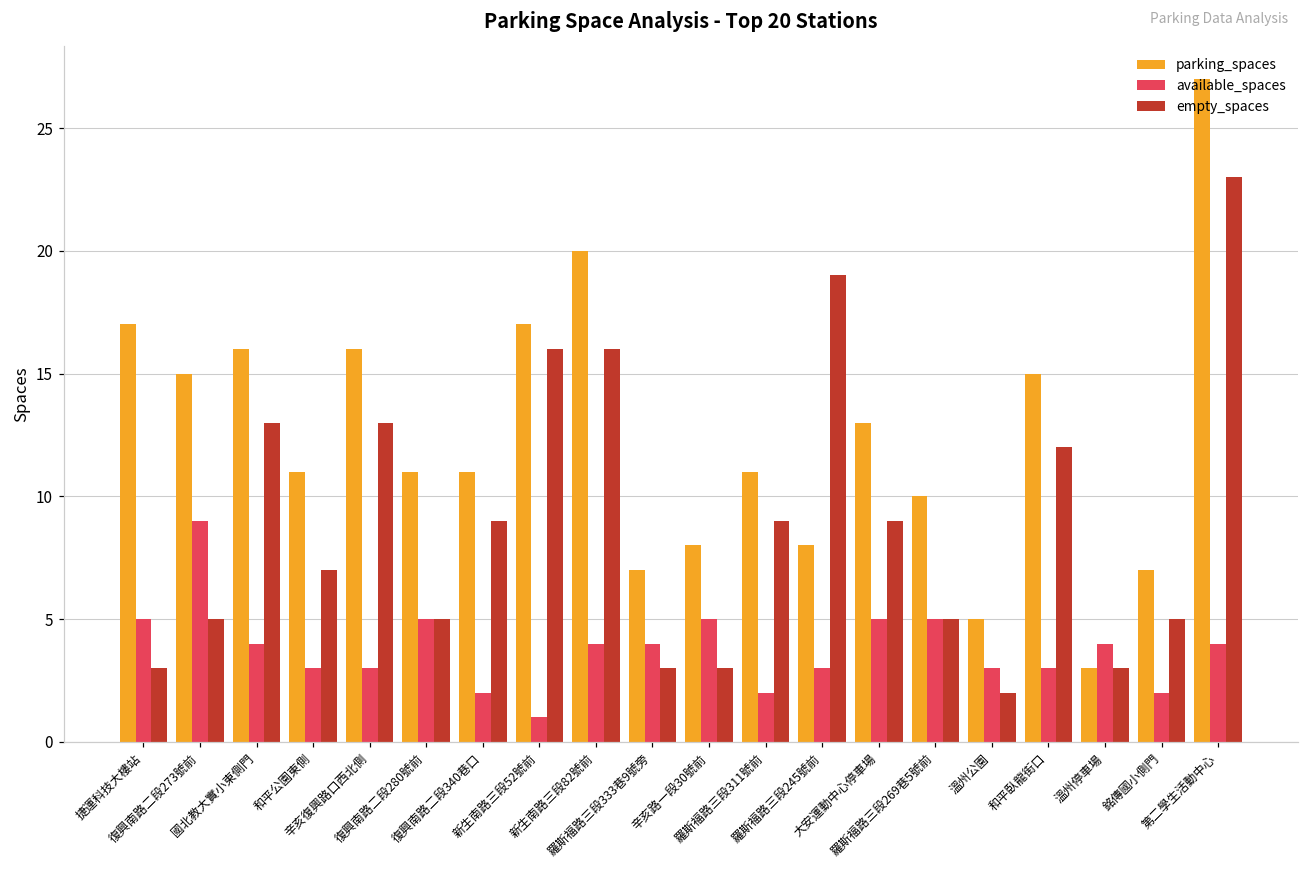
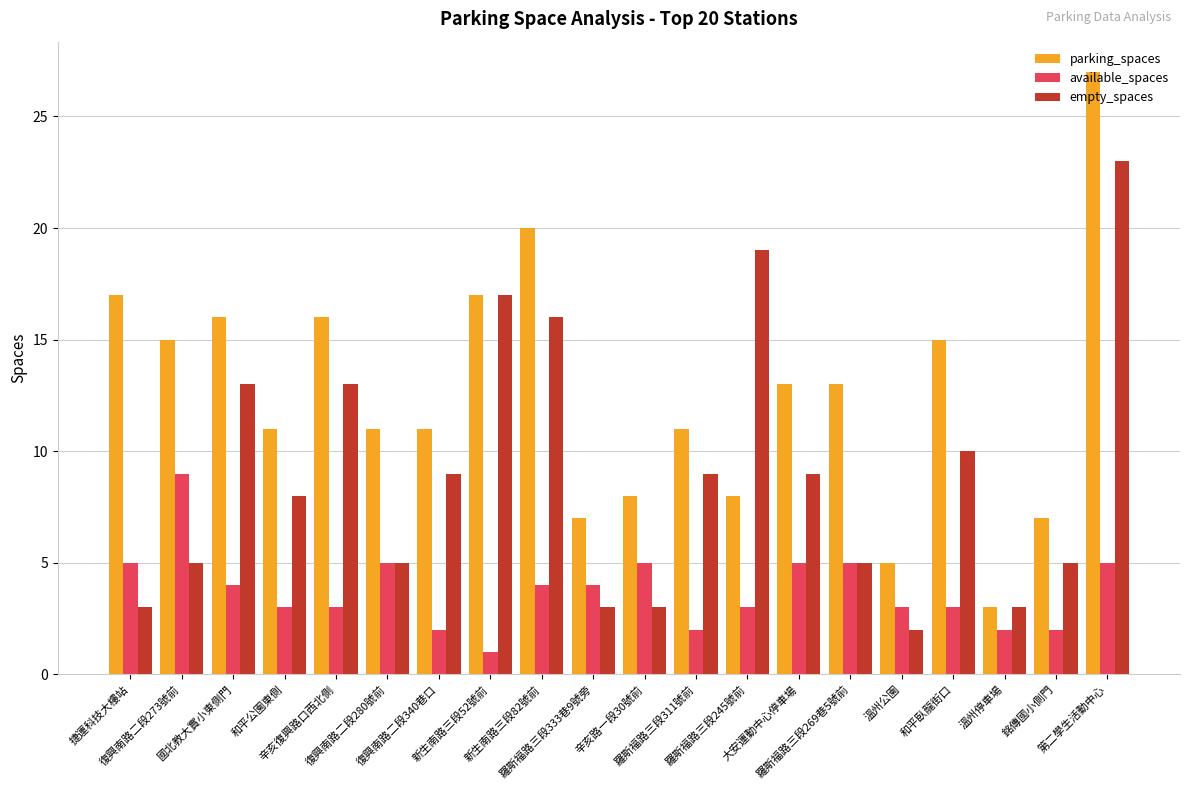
  {
    "parking_spaces": {
      "捷運科技大樓站": 17,
      "復興南路二段273號前": 15,
      "國北教大實小東側門": 16,
      "和平公園東側": 11,
      "辛亥復興路口西北側": 16,
      "復興南路二段280號前": 11,
      "復興南路二段340巷口": 11,
      "新生南路三段52號前": 17,
      "新生南路三段82號前": 20,
      "羅斯福路三段333巷9號旁": 7,
      "辛亥路一段30號前": 8,
      "羅斯福路三段311號前": 11,
      "羅斯福路三段245號前": 8,
      "大安運動中心停車場": 13,
-     "羅斯福路三段269巷5號前": 10,
+     "羅斯福路三段269巷5號前": 13,
      "溫州公園": 5,
      "和平臥龍街口": 15,
      "溫州停車場": 3,
      "銘傳國小側門": 7,
      "第二學生活動中心": 27
    },
    "available_spaces": {
      "捷運科技大樓站": 5,
      "復興南路二段273號前": 9,
      "國北教大實小東側門": 4,
      "和平公園東側": 3,
      "辛亥復興路口西北側": 3,
      "復興南路二段280號前": 5,
      "復興南路二段340巷口": 2,
      "新生南路三段52號前": 1,
      "新生南路三段82號前": 4,
      "羅斯福路三段333巷9號旁": 4,
      "辛亥路一段30號前": 5,
      "羅斯福路三段311號前": 2,
      "羅斯福路三段245號前": 3,
      "大安運動中心停車場": 5,
      "羅斯福路三段269巷5號前": 5,
      "溫州公園": 3,
      "和平臥龍街口": 3,
-     "溫州停車場": 4,
+     "溫州停車場": 2,
      "銘傳國小側門": 2,
-     "第二學生活動中心": 4
+     "第二學生活動中心": 5
    },
    "empty_spaces": {
      "捷運科技大樓站": 3,
      "復興南路二段273號前": 5,
      "國北教大實小東側門": 13,
-     "和平公園東側": 7,
+     "和平公園東側": 8,
      "辛亥復興路口西北側": 13,
      "復興南路二段280號前": 5,
      "復興南路二段340巷口": 9,
-     "新生南路三段52號前": 16,
+     "新生南路三段52號前": 17,
      "新生南路三段82號前": 16,
      "羅斯福路三段333巷9號旁": 3,
      "辛亥路一段30號前": 3,
      "羅斯福路三段311號前": 9,
      "羅斯福路三段245號前": 19,
      "大安運動中心停車場": 9,
      "羅斯福路三段269巷5號前": 5,
      "溫州公園": 2,
-     "和平臥龍街口": 12,
+     "和平臥龍街口": 10,
      "溫州停車場": 3,
      "銘傳國小側門": 5,
      "第二學生活動中心": 23
    }
  }
